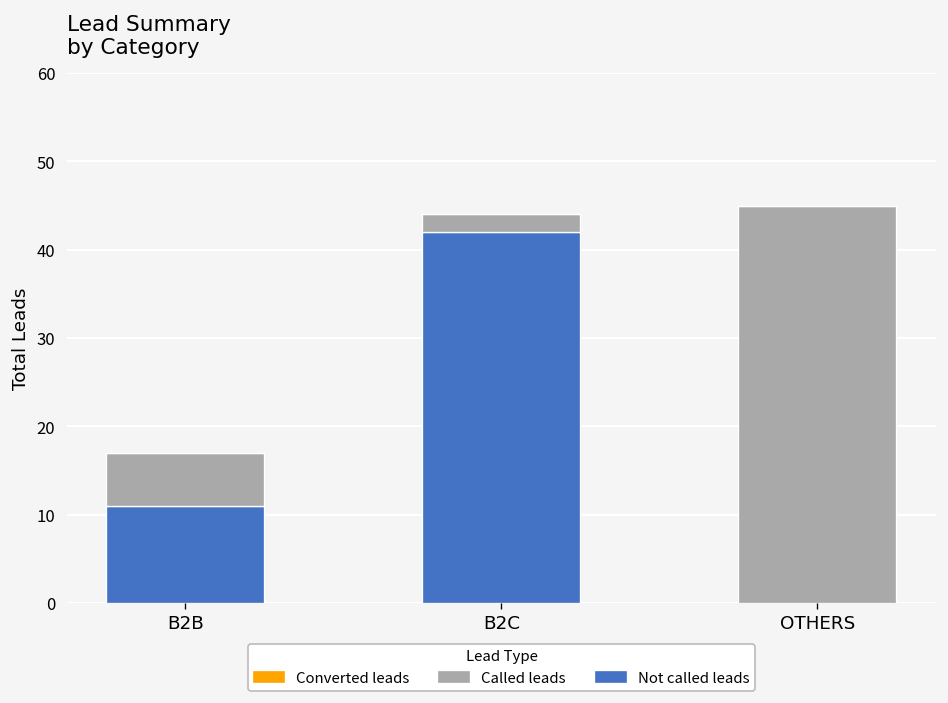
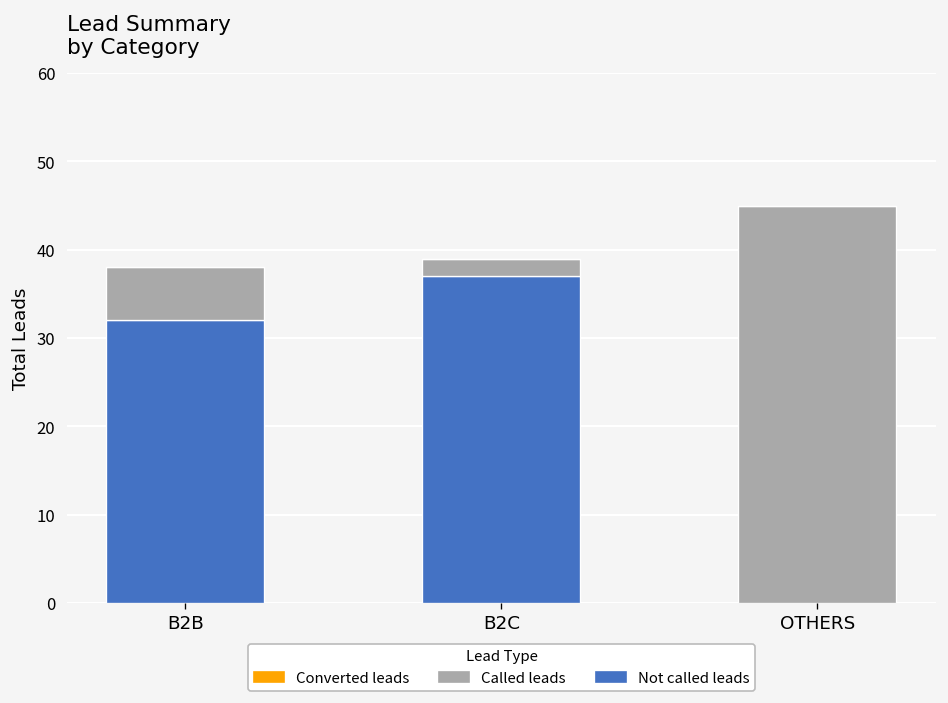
  {
    "Not called leads": {
-     "B2B": 11,
-     "B2C": 42,
+     "B2B": 32,
+     "B2C": 37,
      "OTHERS": 0
    }
  }
